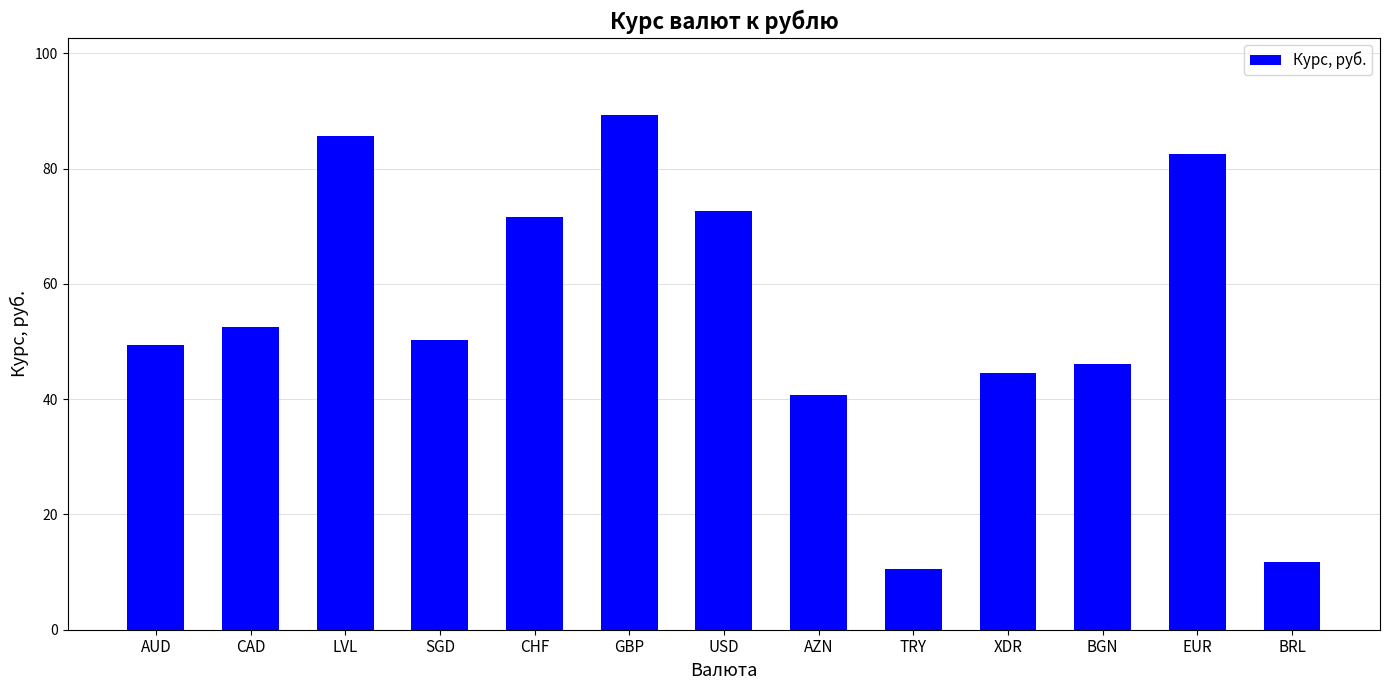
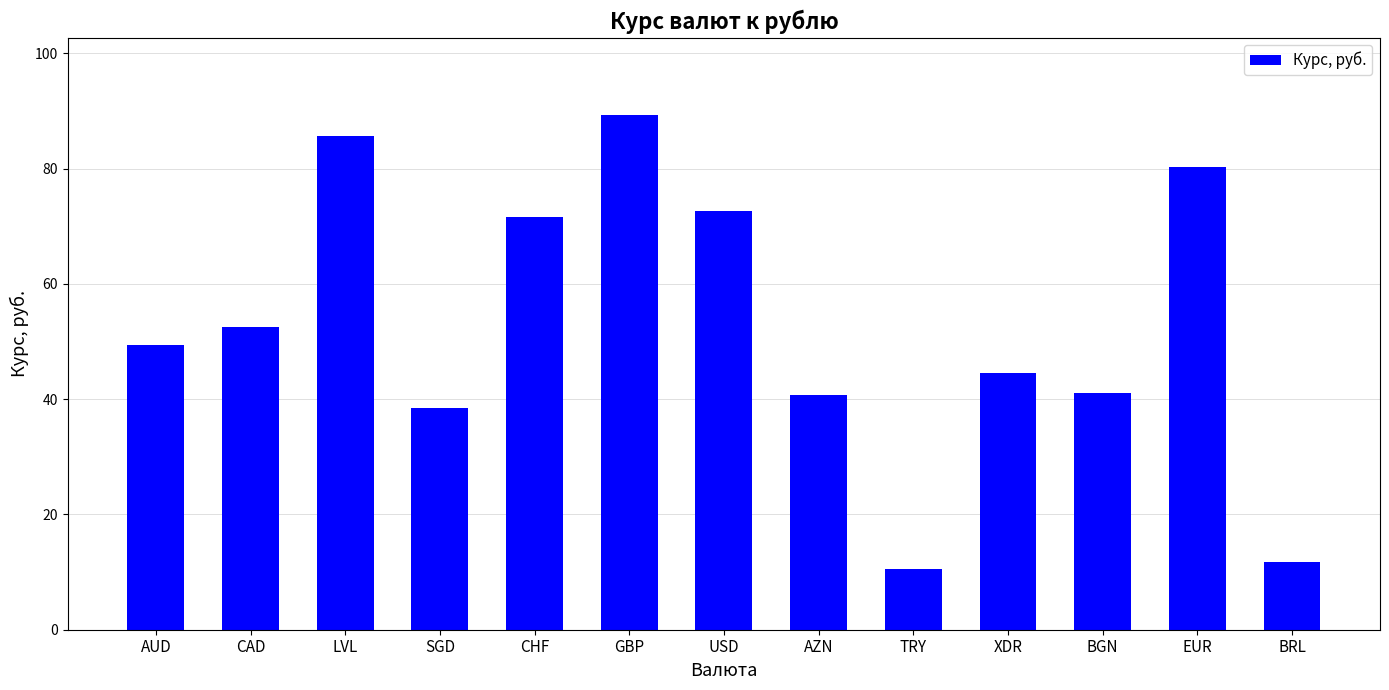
  {
    "AUD": 49,
    "CAD": 53,
    "LVL": 86,
-   "SGD": 50,
+   "SGD": 39,
    "CHF": 72,
    "GBP": 89,
    "USD": 73,
    "AZN": 41,
    "TRY": 11,
    "XDR": 44,
-   "BGN": 46,
-   "EUR": 83,
+   "BGN": 41,
+   "EUR": 80,
    "BRL": 12
  }
